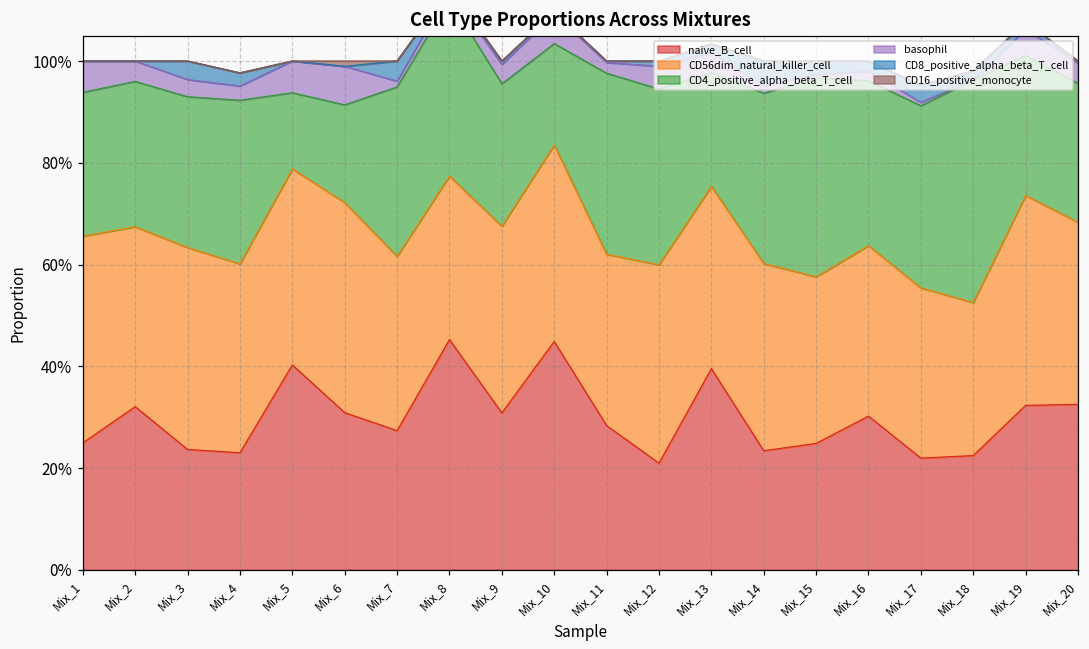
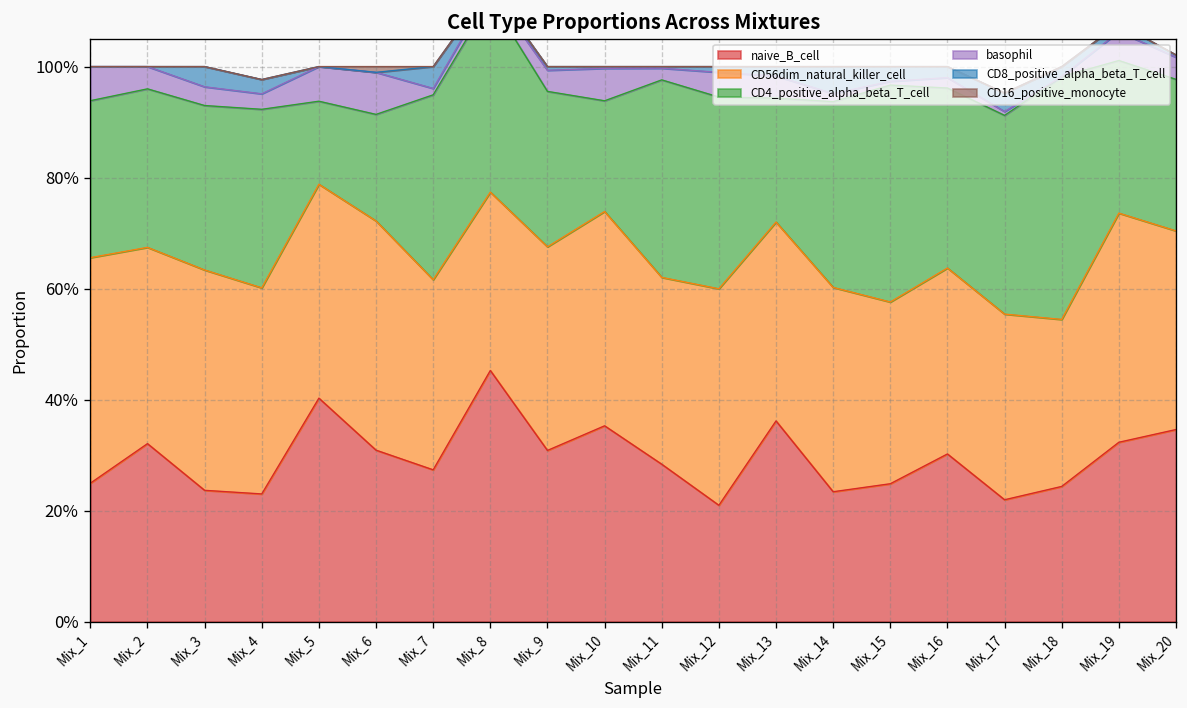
  {
    "naive_B_cell": {
      "Mix_1": "25%",
      "Mix_2": "32%",
      "Mix_3": "24%",
      "Mix_4": "23%",
      "Mix_5": "40%",
      "Mix_6": "31%",
      "Mix_7": "27%",
      "Mix_8": "45%",
      "Mix_9": "31%",
-     "Mix_10": "45%",
+     "Mix_10": "35%",
      "Mix_11": "28%",
      "Mix_12": "21%",
-     "Mix_13": "40%",
+     "Mix_13": "36%",
      "Mix_14": "23%",
      "Mix_15": "25%",
      "Mix_16": "30%",
      "Mix_17": "22%",
-     "Mix_18": "22%",
+     "Mix_18": "24%",
      "Mix_19": "32%",
-     "Mix_20": "33%"
+     "Mix_20": "35%"
    },
    "CD56dim_natural_killer_cell": {
      "Mix_1": "41%",
      "Mix_2": "35%",
      "Mix_3": "40%",
      "Mix_4": "37%",
      "Mix_5": "39%",
      "Mix_6": "41%",
      "Mix_7": "34%",
      "Mix_8": "32%",
      "Mix_9": "37%",
      "Mix_10": "39%",
      "Mix_11": "34%",
      "Mix_12": "39%",
      "Mix_13": "36%",
      "Mix_14": "37%",
      "Mix_15": "33%",
      "Mix_16": "33%",
      "Mix_17": "33%",
      "Mix_18": "30%",
      "Mix_19": "41%",
      "Mix_20": "36%"
    },
    "CD4_positive_alpha_beta_T_cell": {
      "Mix_1": "28%",
      "Mix_2": "29%",
      "Mix_3": "30%",
      "Mix_4": "32%",
      "Mix_5": "15%",
      "Mix_6": "19%",
      "Mix_7": "33%",
      "Mix_9": "28%",
      "Mix_10": "20%",
      "Mix_11": "36%",
      "Mix_17": "36%",
      "Mix_20": "27%"
    },
    "basophil": {
      "Mix_3": "3%",
      "Mix_4": "3%",
      "Mix_7": "1%",
      "Mix_9": "4%",
      "Mix_17": "1%"
    },
    "CD16_positive_monocyte": {
      "Mix_6": "1%"
    }
  }
